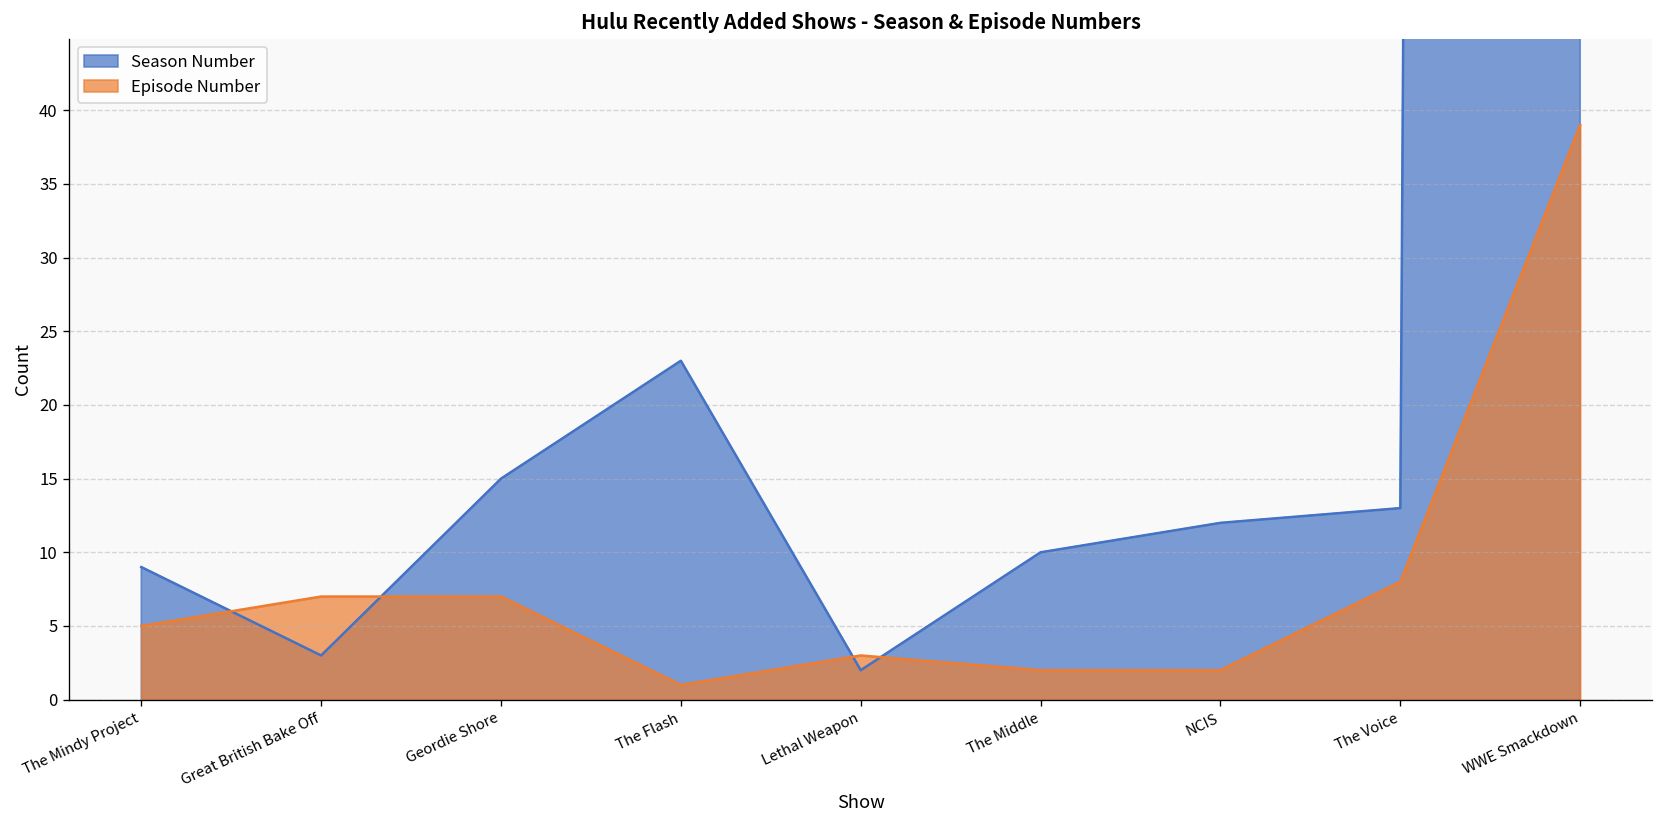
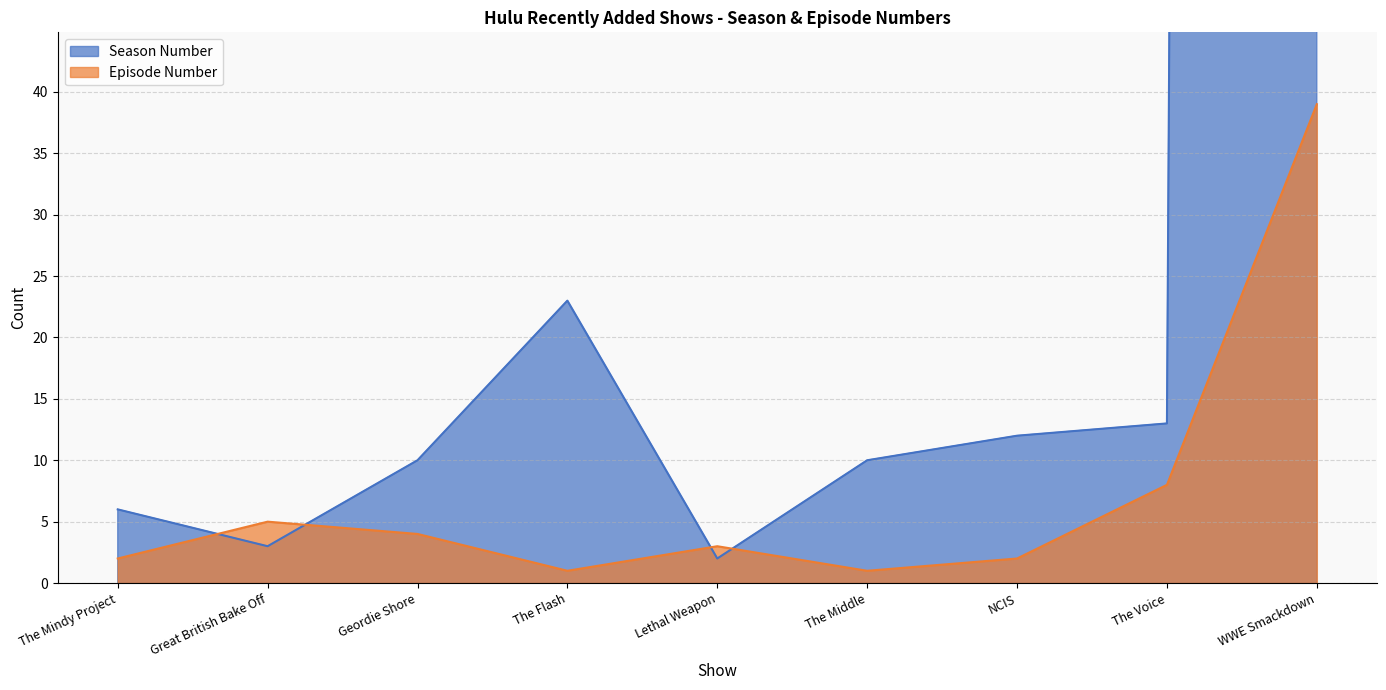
  {
    "Season Number": {
-     "The Mindy Project": 9,
+     "The Mindy Project": 6,
      "Great British Bake Off": 3,
-     "Geordie Shore": 15,
+     "Geordie Shore": 10,
      "The Flash": 23,
      "Lethal Weapon": 2,
      "The Middle": 10,
      "NCIS": 12,
      "The Voice": 13
    },
    "Episode Number": {
-     "The Mindy Project": 5,
-     "Great British Bake Off": 7,
-     "Geordie Shore": 7,
+     "The Mindy Project": 2,
+     "Great British Bake Off": 5,
+     "Geordie Shore": 4,
      "The Flash": 1,
      "Lethal Weapon": 3,
-     "The Middle": 2,
+     "The Middle": 1,
      "NCIS": 2,
      "The Voice": 8,
      "WWE Smackdown": 39
    }
  }
